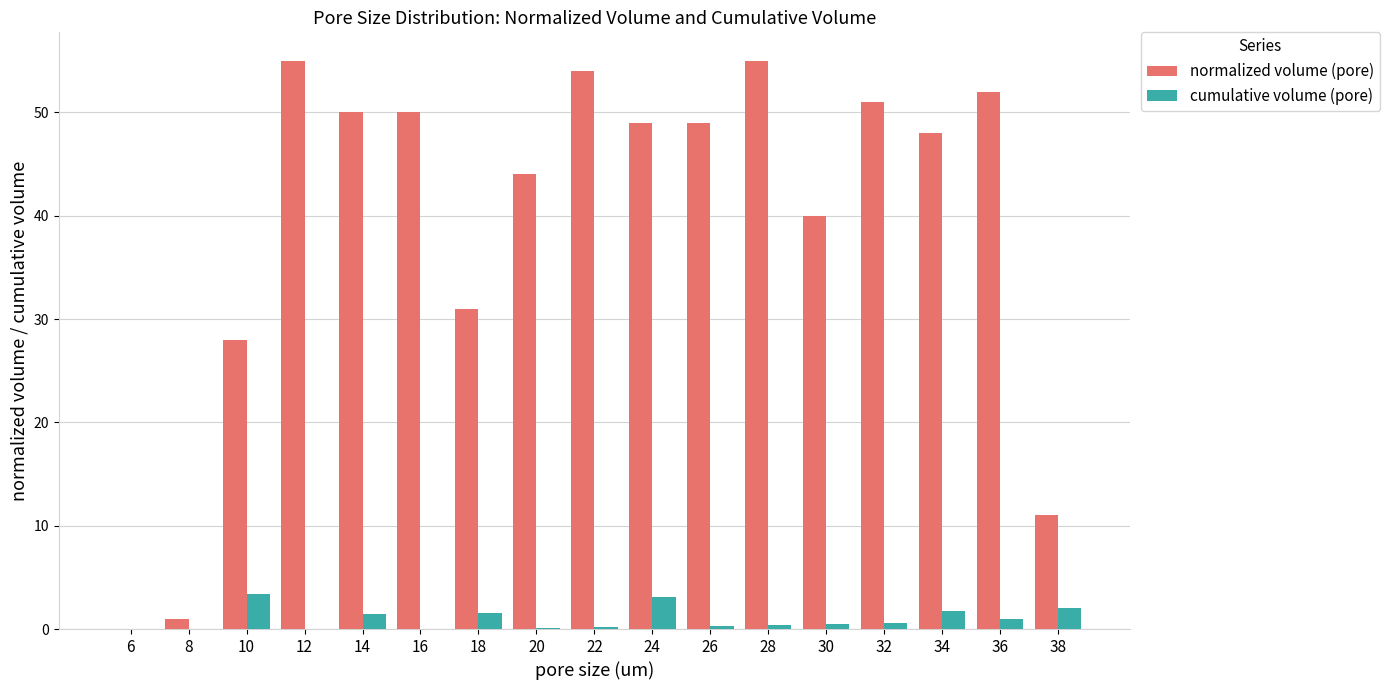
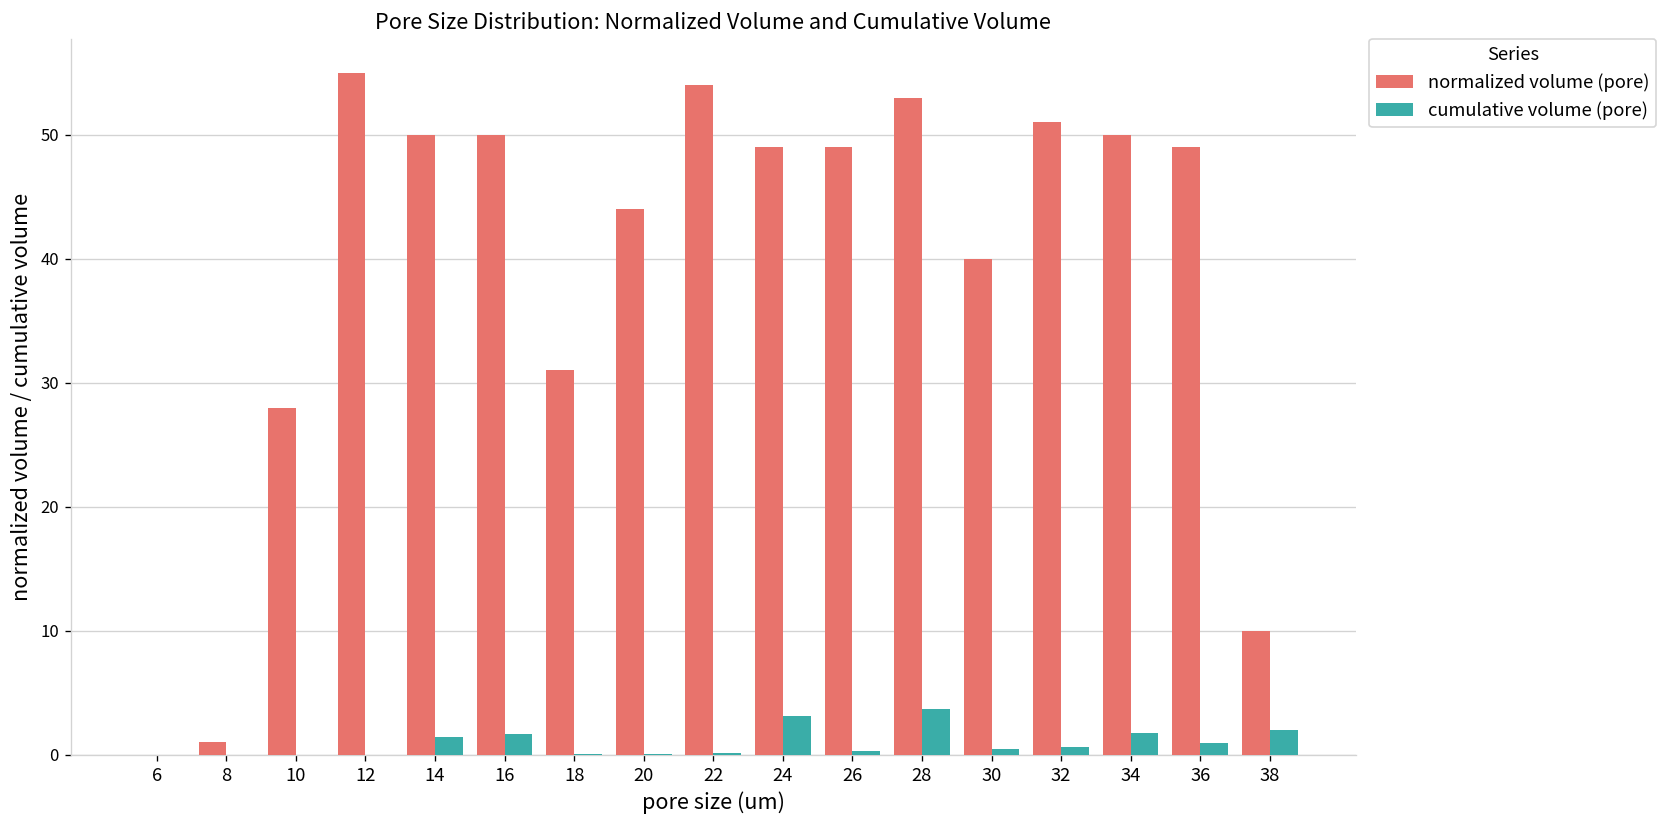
  {
    "normalized volume (pore)": {
      "6": 0,
      "8": 1,
      "10": 28,
      "12": 55,
      "14": 50,
      "16": 50,
      "18": 31,
      "20": 44,
      "22": 54,
      "24": 49,
      "26": 49,
-     "28": 55,
+     "28": 53,
      "30": 40,
      "32": 51,
-     "34": 48,
-     "36": 52,
-     "38": 11
+     "34": 50,
+     "36": 49,
+     "38": 10
    },
    "cumulative volume (pore)": {
      "6": 0.0,
      "8": 0.0,
-     "10": 3.4,
+     "10": 0.0,
      "14": 1.4,
-     "16": 0.0,
-     "18": 1.6,
+     "16": 1.7,
+     "18": 0.1,
      "24": 3.1,
      "26": 0.3,
-     "28": 0.4,
+     "28": 3.7,
      "30": 0.5,
      "32": 0.6,
      "34": 1.8,
      "36": 1.0,
      "38": 2.0
    }
  }
